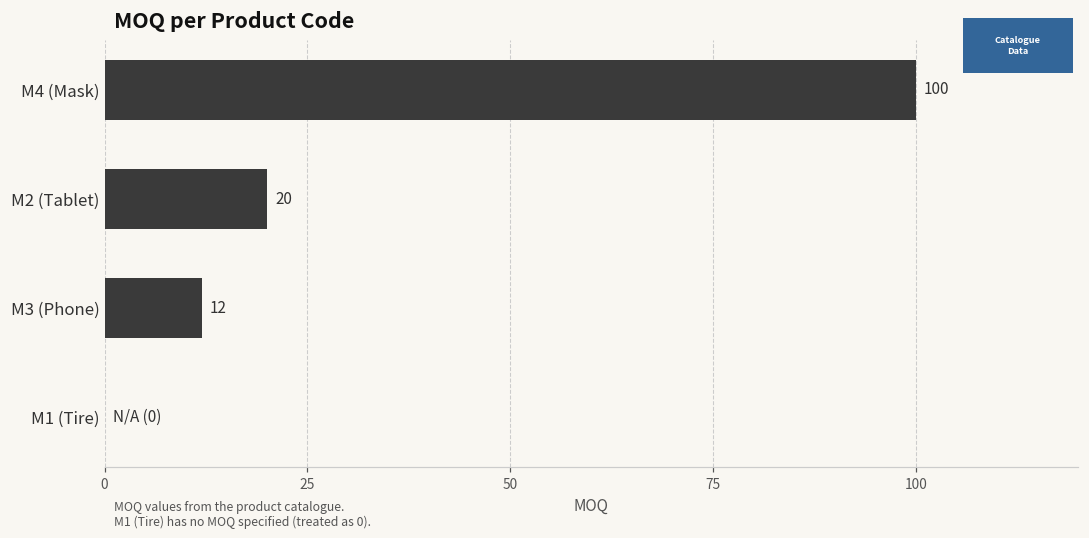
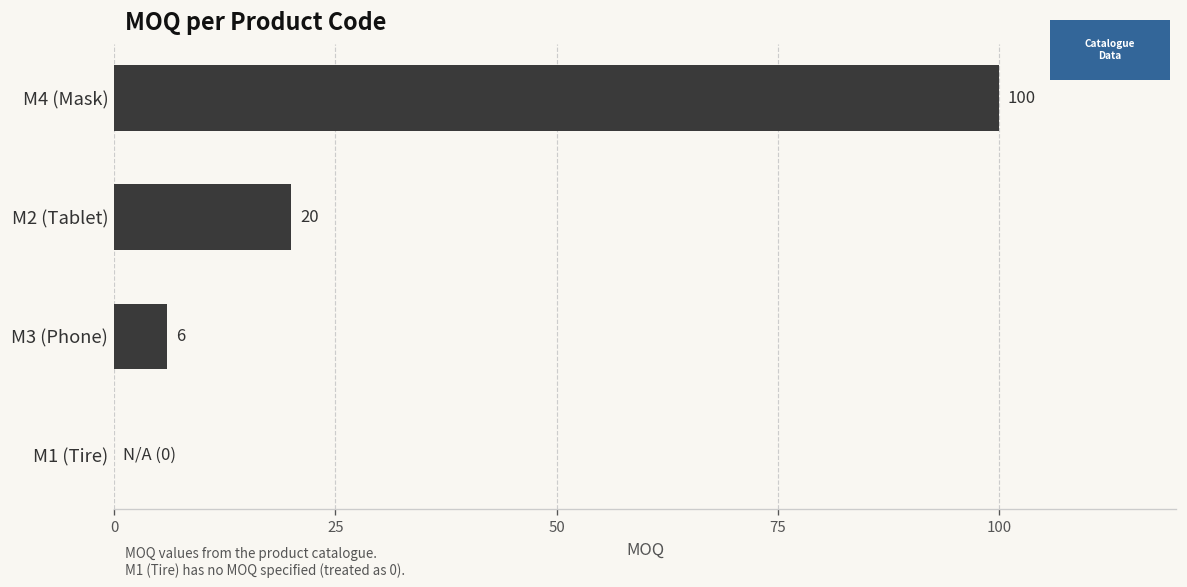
  {
    "M4 (Mask)": "100",
    "M2 (Tablet)": "20",
-   "M3 (Phone)": "12",
+   "M3 (Phone)": "6",
    "M1 (Tire)": "(0)"
  }
